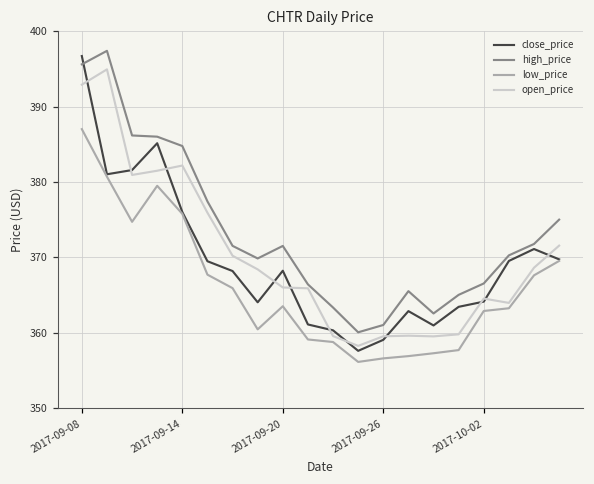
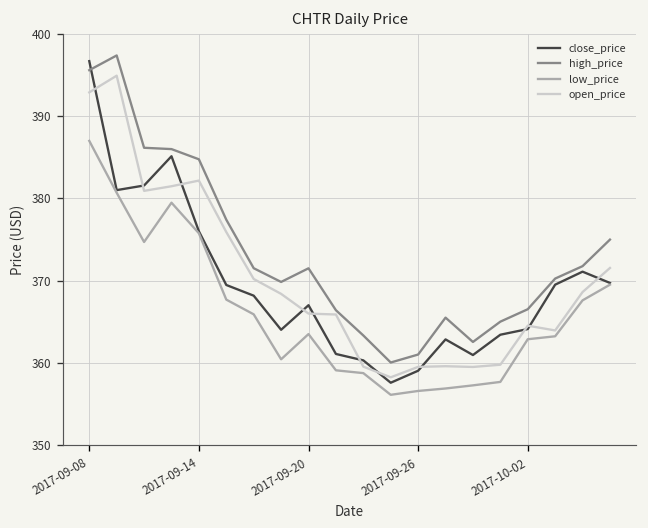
  {
    "close_price": {
      "2017-09-08": 397,
-     "2017-09-20": 368,
+     "2017-09-20": 367,
      "2017-09-26": 359,
      "2017-10-02": 364
    }
  }
